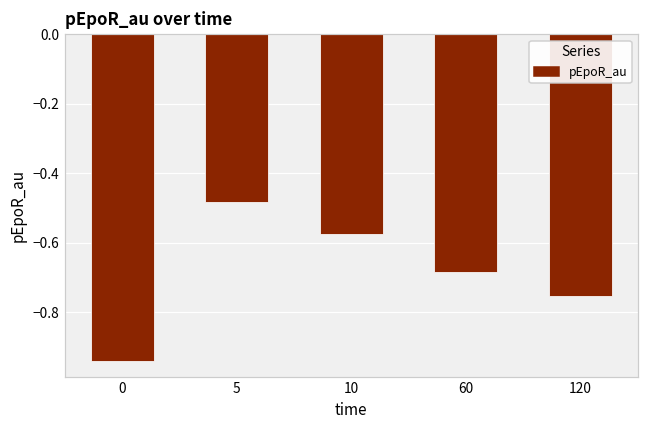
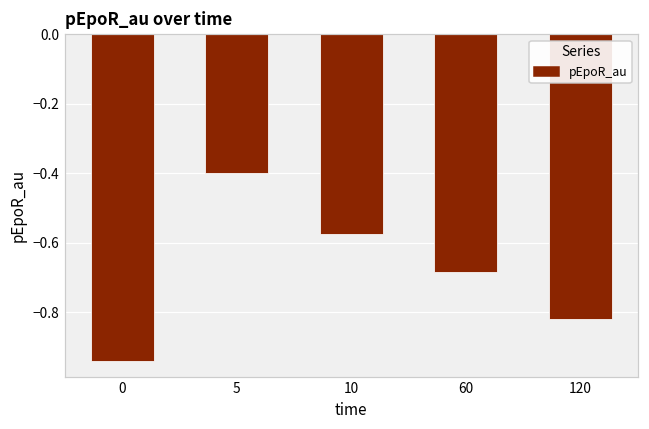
  {
    "0": -0.94,
-   "5": -0.48,
+   "5": -0.40,
    "10": -0.57,
    "60": -0.68,
-   "120": -0.75
+   "120": -0.82
  }
